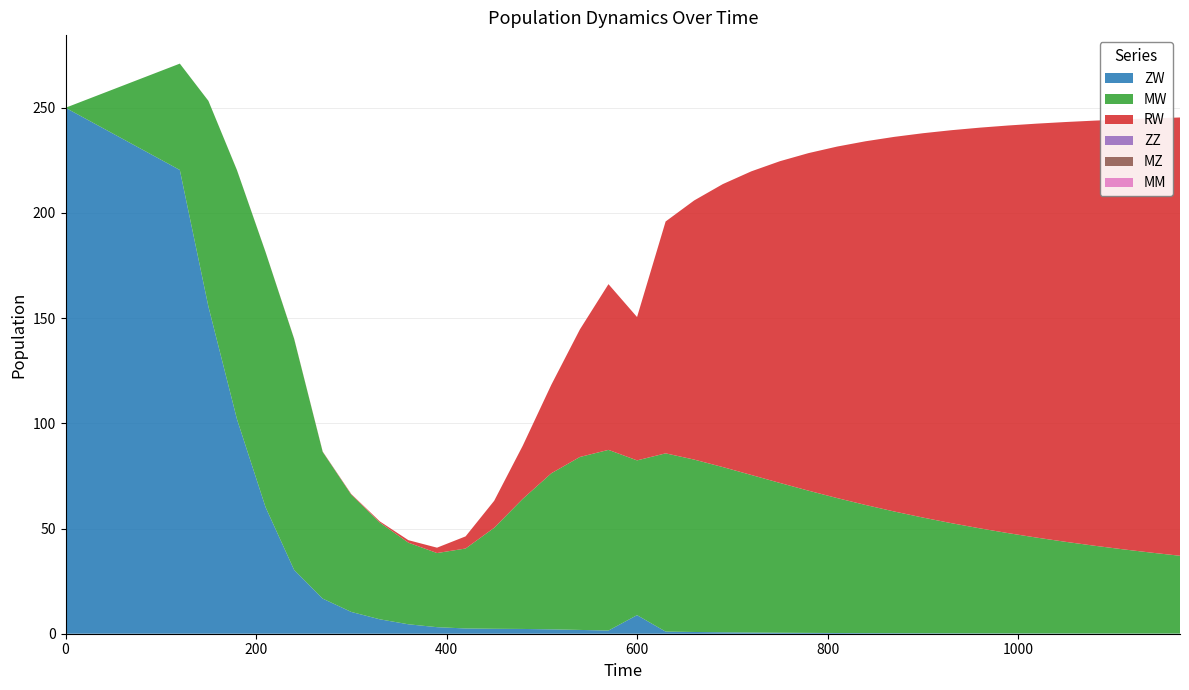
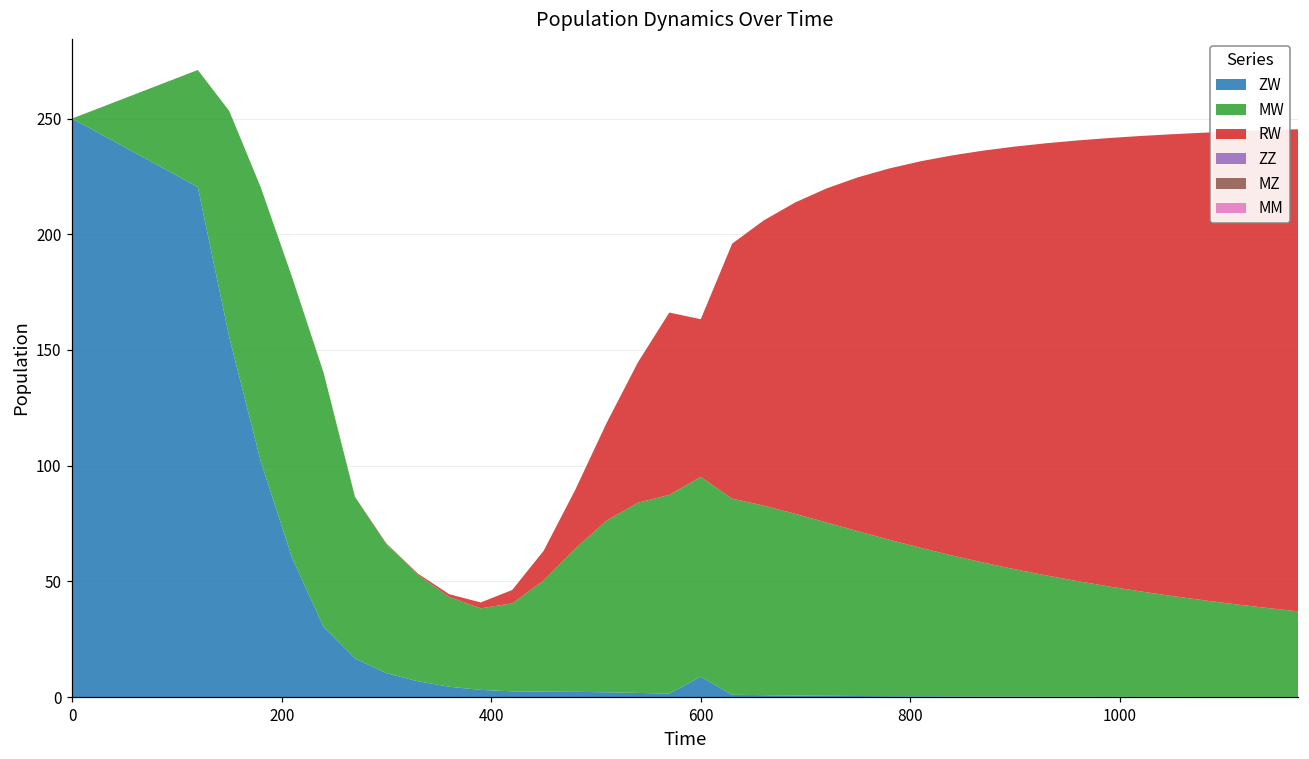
  {
    "ZW": {
      "600": 9
    },
    "MW": {
-     "600": 74
+     "600": 86
    }
  }
